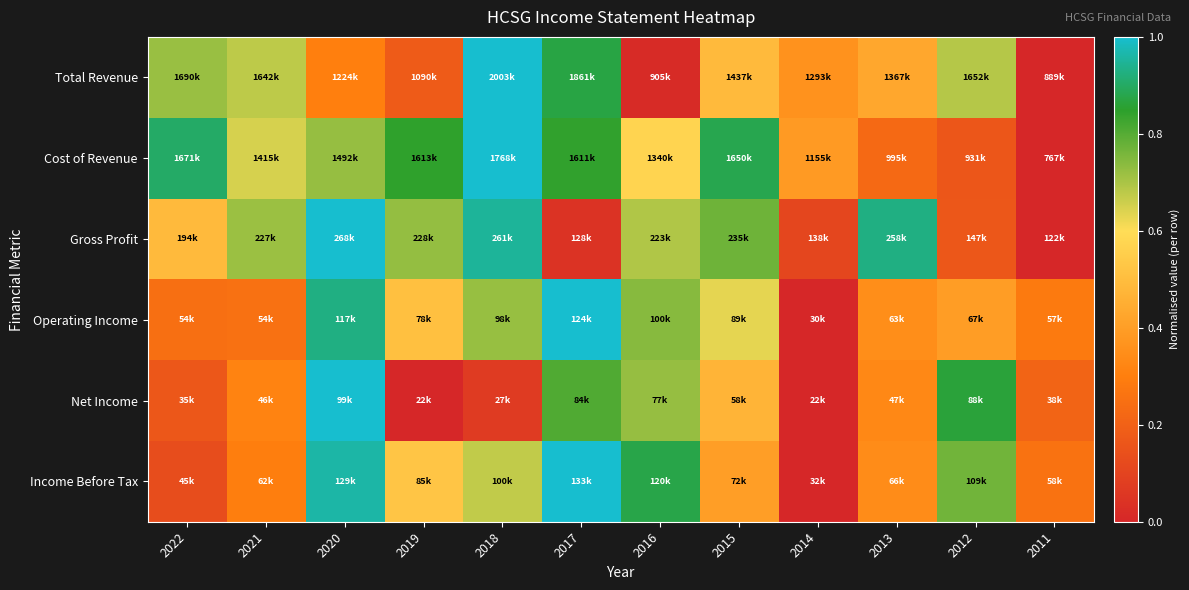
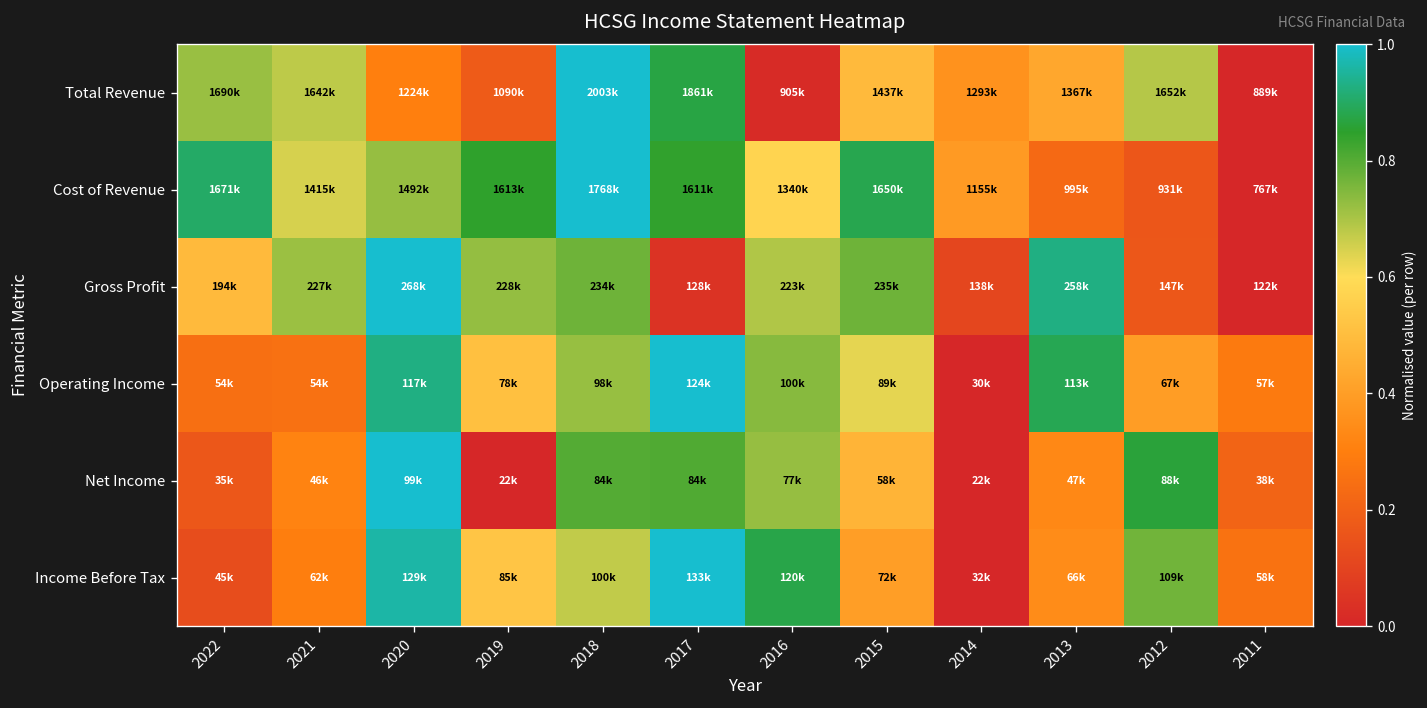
  {
    "Total Revenue": {
      "2022": "1690k",
      "2021": "1642k",
      "2020": "1224k",
      "2019": "1090k",
      "2018": "2003k",
      "2017": "1861k",
      "2016": "905k",
      "2015": "1437k",
      "2014": "1293k",
      "2013": "1367k",
      "2012": "1652k",
      "2011": "889k"
    },
    "Cost of Revenue": {
      "2022": "1671k",
      "2021": "1415k",
      "2020": "1492k",
      "2019": "1613k",
      "2018": "1768k",
      "2017": "1611k",
      "2016": "1340k",
      "2015": "1650k",
      "2014": "1155k",
      "2013": "995k",
      "2012": "931k",
      "2011": "767k"
    },
    "Gross Profit": {
      "2022": "194k",
      "2021": "227k",
      "2020": "268k",
      "2019": "228k",
-     "2018": "261k",
+     "2018": "234k",
      "2017": "128k",
      "2016": "223k",
      "2015": "235k",
      "2014": "138k",
      "2013": "258k",
      "2012": "147k",
      "2011": "122k"
    },
    "Operating Income": {
      "2022": "54k",
      "2021": "54k",
      "2020": "117k",
      "2019": "78k",
      "2018": "98k",
      "2017": "124k",
      "2016": "100k",
      "2015": "89k",
      "2014": "30k",
-     "2013": "63k",
+     "2013": "113k",
      "2012": "67k",
      "2011": "57k"
    },
    "Net Income": {
      "2022": "35k",
      "2021": "46k",
      "2020": "99k",
      "2019": "22k",
-     "2018": "27k",
+     "2018": "84k",
      "2017": "84k",
      "2016": "77k",
      "2015": "58k",
      "2014": "22k",
      "2013": "47k",
      "2012": "88k",
      "2011": "38k"
    },
    "Income Before Tax": {
      "2022": "45k",
      "2021": "62k",
      "2020": "129k",
      "2019": "85k",
      "2018": "100k",
      "2017": "133k",
      "2016": "120k",
      "2015": "72k",
      "2014": "32k",
      "2013": "66k",
      "2012": "109k",
      "2011": "58k"
    }
  }
